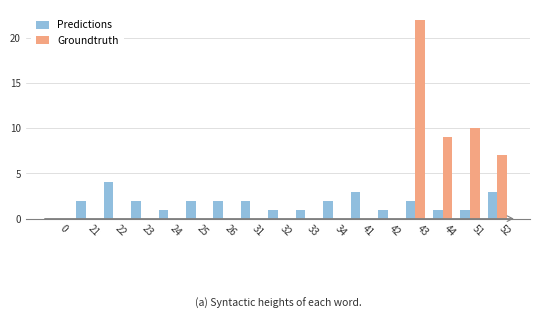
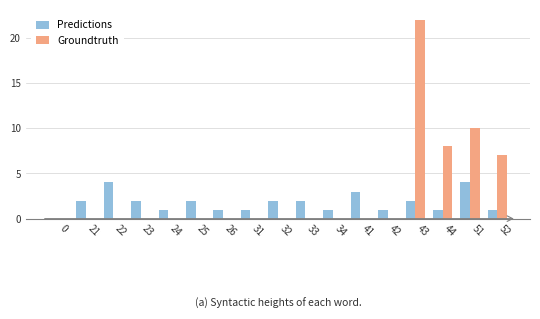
  {
    "Predictions": {
      "0": 0,
      "21": 2,
      "22": 4,
      "23": 2,
      "24": 1,
      "25": 2,
-     "26": 2,
-     "31": 2,
-     "32": 1,
-     "33": 1,
-     "34": 2,
+     "26": 1,
+     "31": 1,
+     "32": 2,
+     "33": 2,
+     "34": 1,
      "41": 3,
      "42": 1,
      "43": 2,
      "44": 1,
-     "51": 1,
-     "52": 3
+     "51": 4,
+     "52": 1
    },
    "Groundtruth": {
      "0": 0,
      "21": 0,
      "22": 0,
      "23": 0,
      "24": 0,
      "25": 0,
      "26": 0,
      "31": 0,
      "32": 0,
      "33": 0,
      "34": 0,
      "41": 0,
      "42": 0,
      "43": 22,
-     "44": 9,
+     "44": 8,
      "51": 10,
      "52": 7
    }
  }
